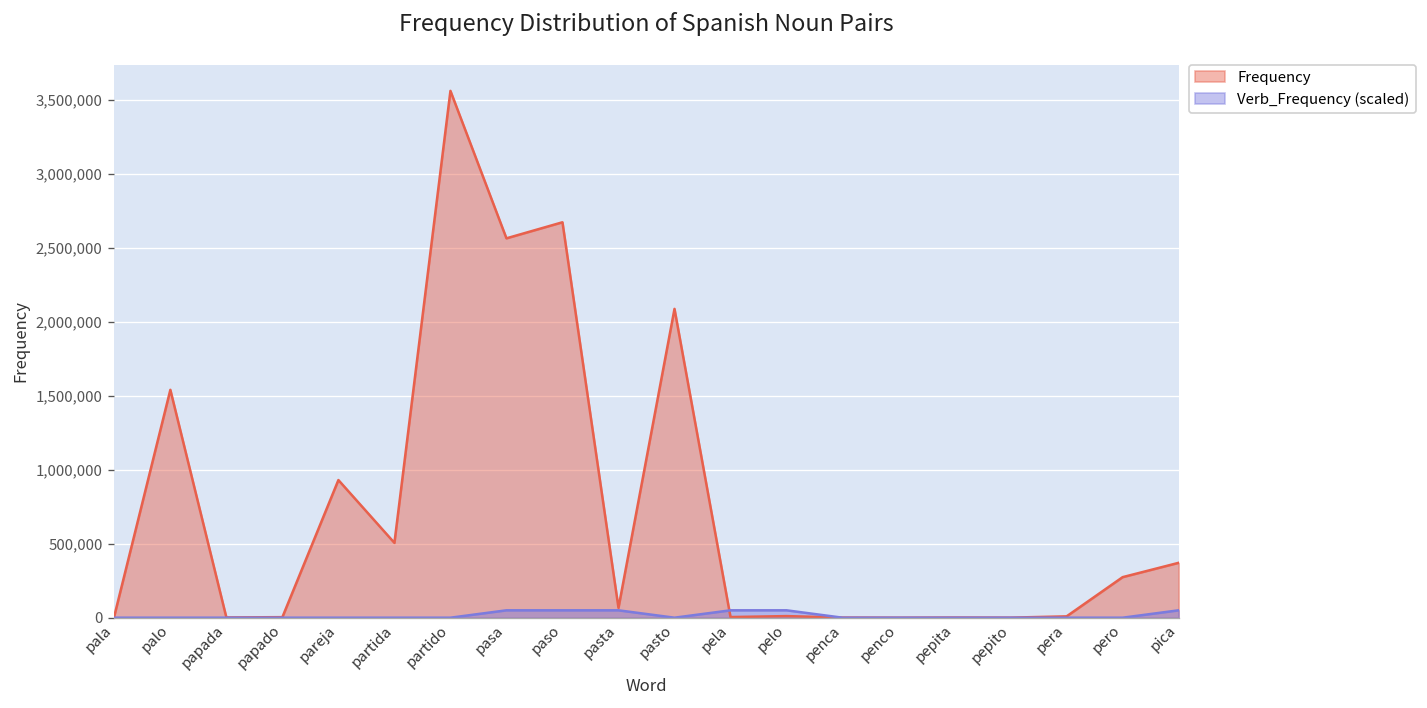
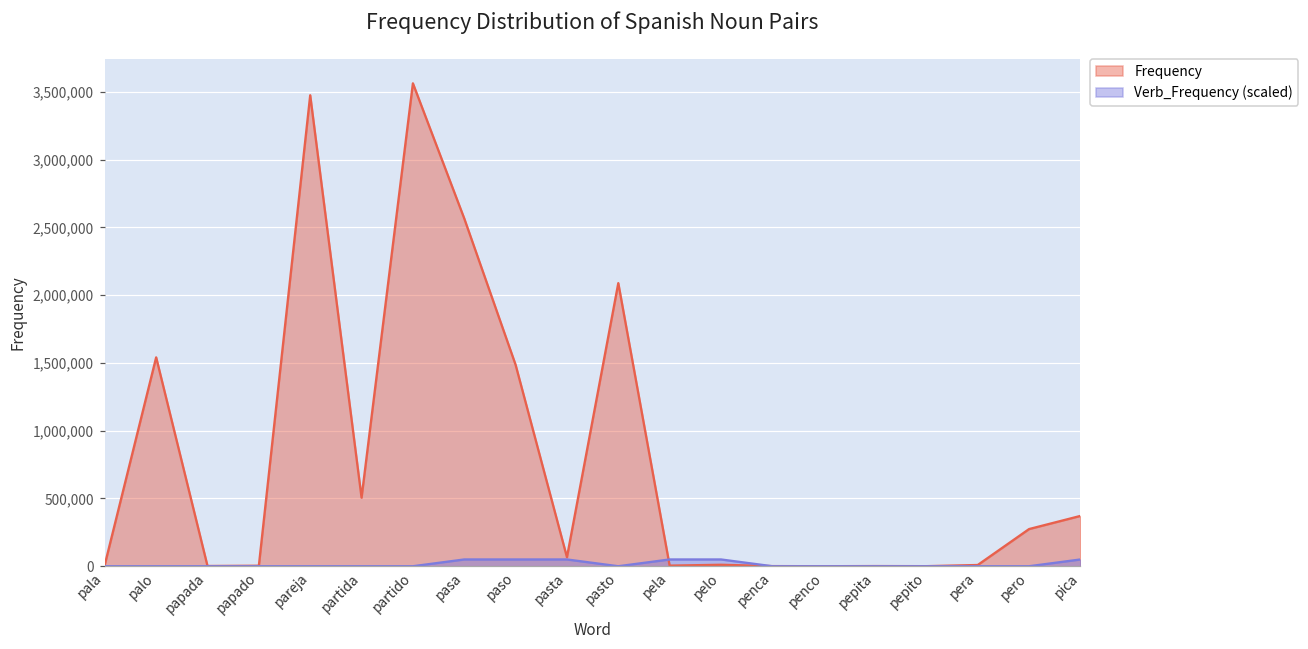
  {
    "Frequency": {
      "palo": "1,540,000",
-     "pareja": "930,000",
+     "pareja": "3,480,000",
      "partida": "510,000",
      "partido": "3,560,000",
      "pasa": "2,570,000",
-     "paso": "2,670,000",
+     "paso": "1,490,000",
      "pasto": "2,090,000",
      "pela": "0",
      "pelo": "10,000",
      "pero": "270,000",
      "pica": "370,000"
    },
    "Verb_Frequency (scaled)": {
      "palo": "0",
      "pareja": "0",
      "partida": "0",
      "partido": "0",
      "pasa": "50,000",
      "paso": "50,000",
      "pasto": "0",
      "pela": "50,000",
      "pelo": "50,000",
      "pero": "0",
      "pica": "50,000"
    }
  }
